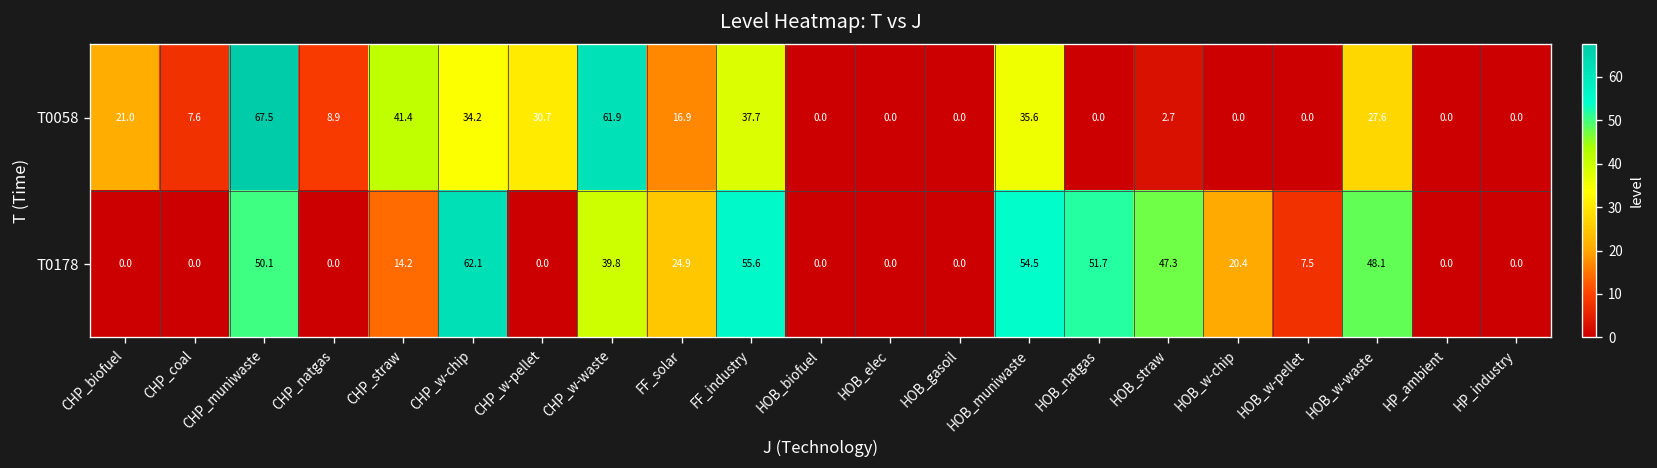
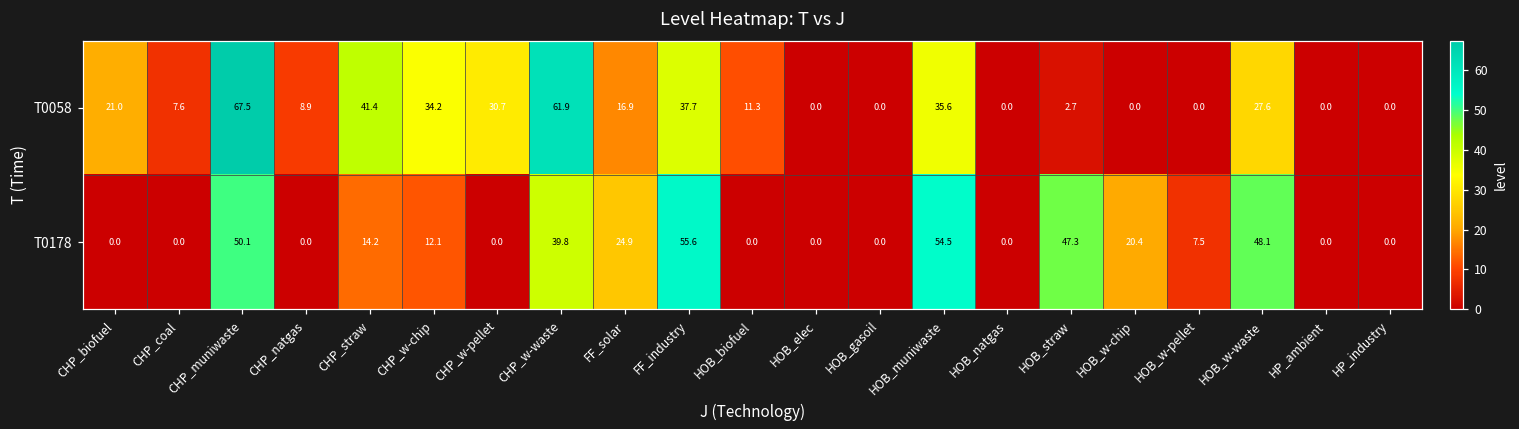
  {
    "T0058": {
      "CHP_biofuel": 21.0,
      "CHP_coal": 7.6,
      "CHP_muniwaste": 67.5,
      "CHP_natgas": 8.9,
      "CHP_straw": 41.4,
      "CHP_w-chip": 34.2,
      "CHP_w-pellet": 30.7,
      "CHP_w-waste": 61.9,
      "FF_solar": 16.9,
      "FF_industry": 37.7,
-     "HOB_biofuel": 0.0,
+     "HOB_biofuel": 11.3,
      "HOB_elec": 0.0,
      "HOB_gasoil": 0.0,
      "HOB_muniwaste": 35.6,
      "HOB_natgas": 0.0,
      "HOB_straw": 2.7,
      "HOB_w-chip": 0.0,
      "HOB_w-pellet": 0.0,
      "HOB_w-waste": 27.6,
      "HP_ambient": 0.0,
      "HP_industry": 0.0
    },
    "T0178": {
      "CHP_biofuel": 0.0,
      "CHP_coal": 0.0,
      "CHP_muniwaste": 50.1,
      "CHP_natgas": 0.0,
      "CHP_straw": 14.2,
-     "CHP_w-chip": 62.1,
+     "CHP_w-chip": 12.1,
      "CHP_w-pellet": 0.0,
      "CHP_w-waste": 39.8,
      "FF_solar": 24.9,
      "FF_industry": 55.6,
      "HOB_biofuel": 0.0,
      "HOB_elec": 0.0,
      "HOB_gasoil": 0.0,
      "HOB_muniwaste": 54.5,
-     "HOB_natgas": 51.7,
+     "HOB_natgas": 0.0,
      "HOB_straw": 47.3,
      "HOB_w-chip": 20.4,
      "HOB_w-pellet": 7.5,
      "HOB_w-waste": 48.1,
      "HP_ambient": 0.0,
      "HP_industry": 0.0
    }
  }
